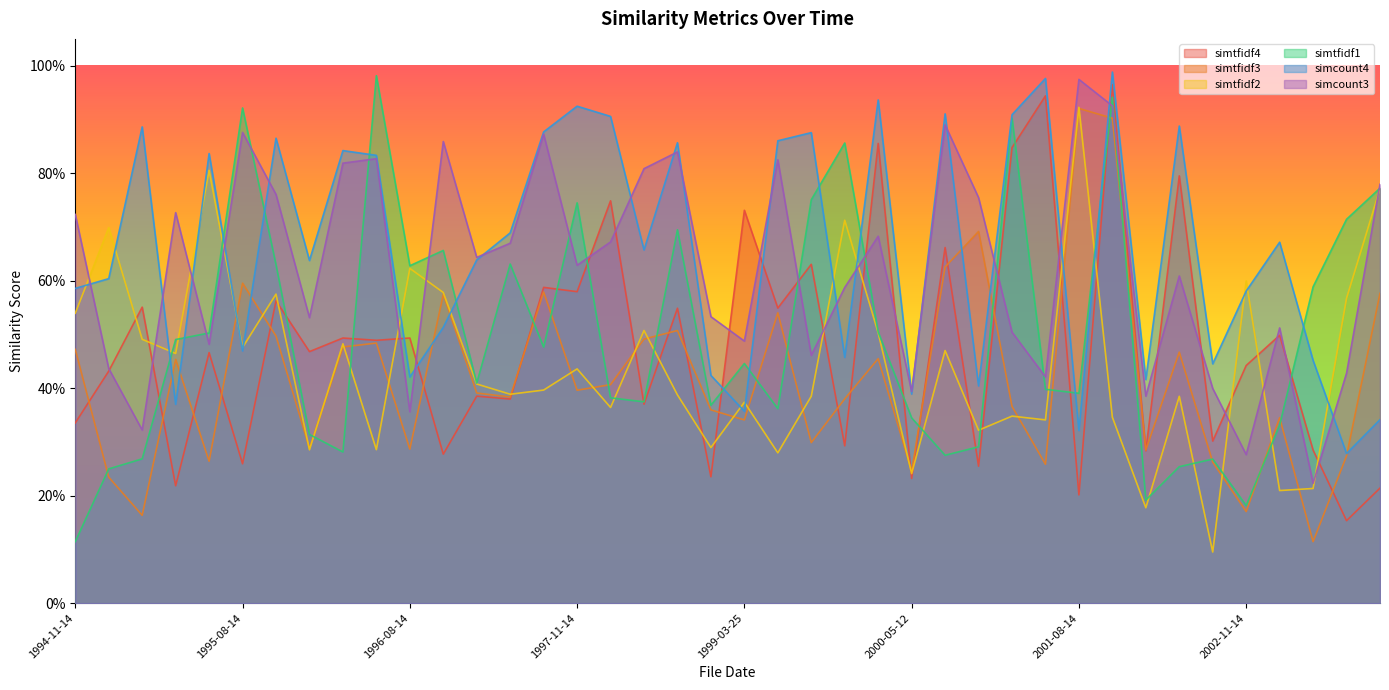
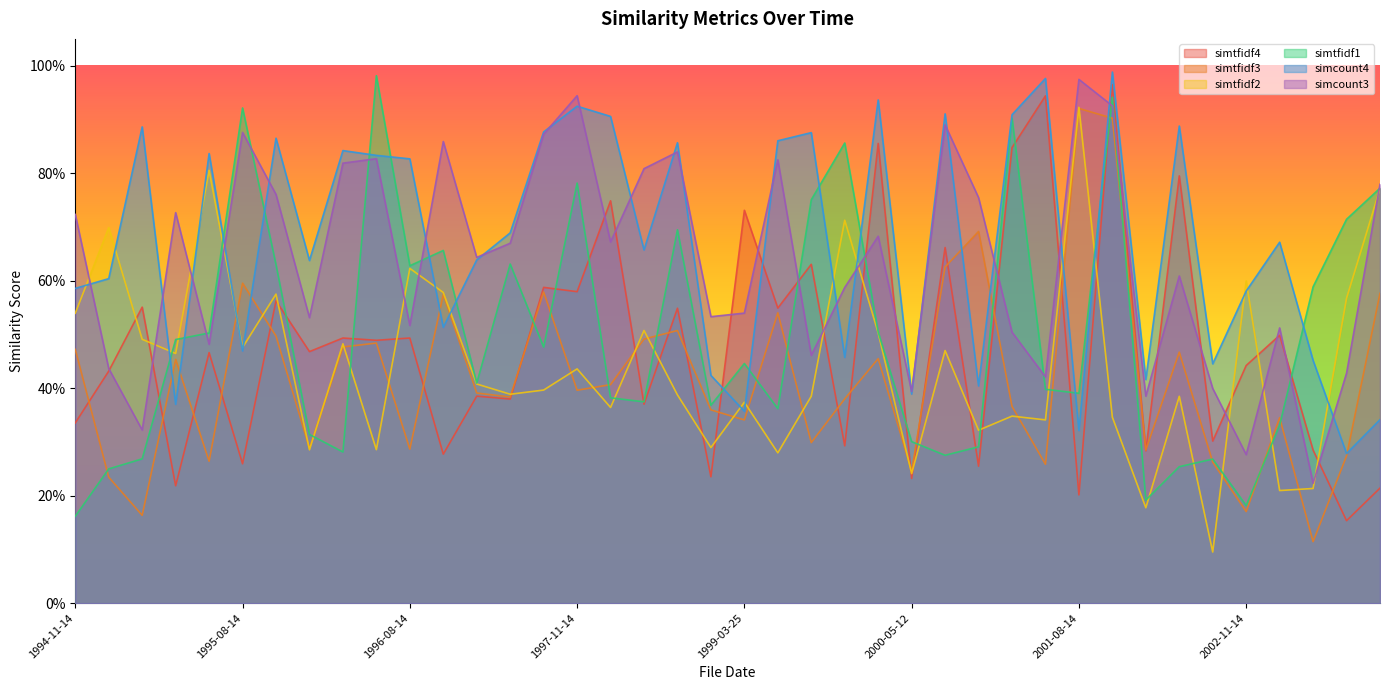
  {
    "simtfidf1": {
-     "1994-11-14": "11%",
+     "1994-11-14": "16%",
      "1995-08-14": "92%",
      "1996-08-14": "63%",
-     "1997-11-14": "74%",
+     "1997-11-14": "78%",
      "1999-03-25": "45%",
-     "2000-05-12": "34%",
+     "2000-05-12": "30%",
      "2001-08-14": "39%",
      "2002-11-14": "18%"
    },
    "simcount4": {
      "1994-11-14": "59%",
      "1995-08-14": "47%",
-     "1996-08-14": "42%",
+     "1996-08-14": "83%",
      "1997-11-14": "92%",
      "1999-03-25": "36%",
      "2001-08-14": "32%",
      "2002-11-14": "58%"
    },
    "simcount3": {
      "1994-11-14": "72%",
      "1995-08-14": "88%",
-     "1996-08-14": "36%",
-     "1997-11-14": "63%",
-     "1999-03-25": "49%",
+     "1996-08-14": "52%",
+     "1997-11-14": "94%",
+     "1999-03-25": "54%",
      "2001-08-14": "97%",
      "2002-11-14": "28%"
    }
  }
